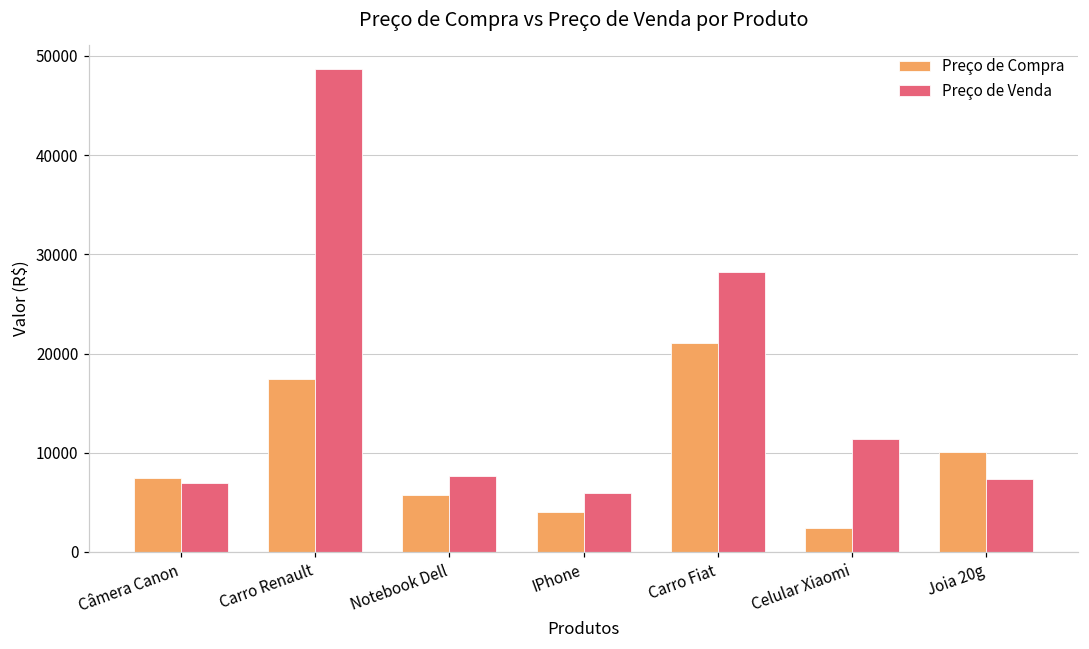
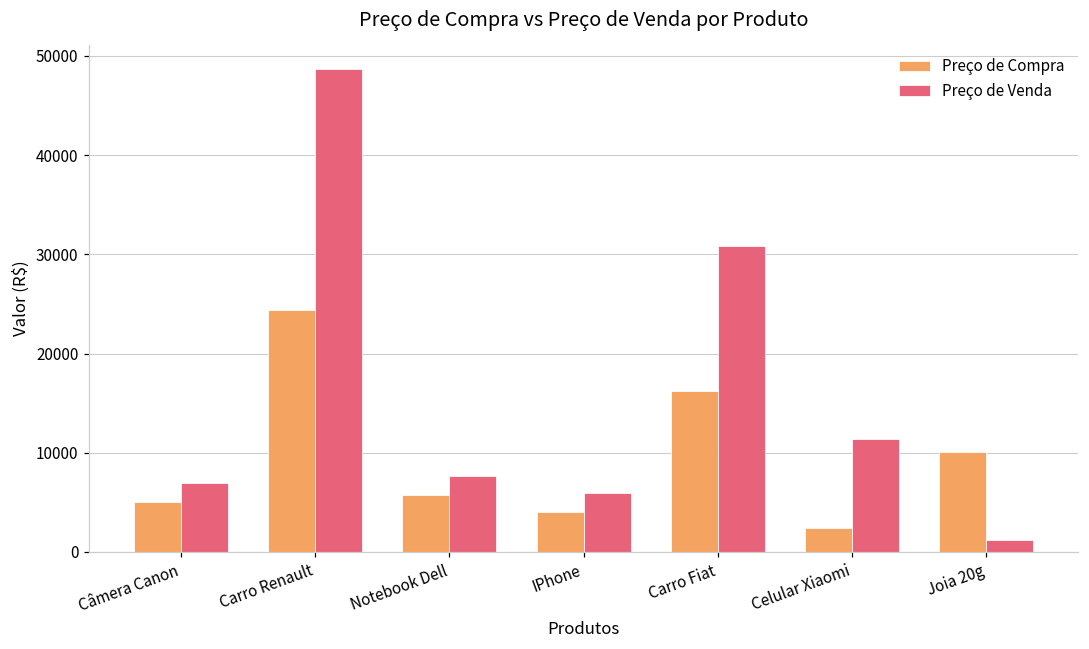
  {
    "Preço de Compra": {
-     "Câmera Canon": 7000,
-     "Carro Renault": 17000,
+     "Câmera Canon": 5000,
+     "Carro Renault": 24000,
      "Notebook Dell": 6000,
      "IPhone": 4000,
-     "Carro Fiat": 21000,
+     "Carro Fiat": 16000,
      "Celular Xiaomi": 2000,
      "Joia 20g": 10000
    },
    "Preço de Venda": {
      "Câmera Canon": 7000,
      "Carro Renault": 49000,
      "Notebook Dell": 8000,
      "IPhone": 6000,
-     "Carro Fiat": 28000,
+     "Carro Fiat": 31000,
      "Celular Xiaomi": 11000,
-     "Joia 20g": 7000
+     "Joia 20g": 1000
    }
  }
